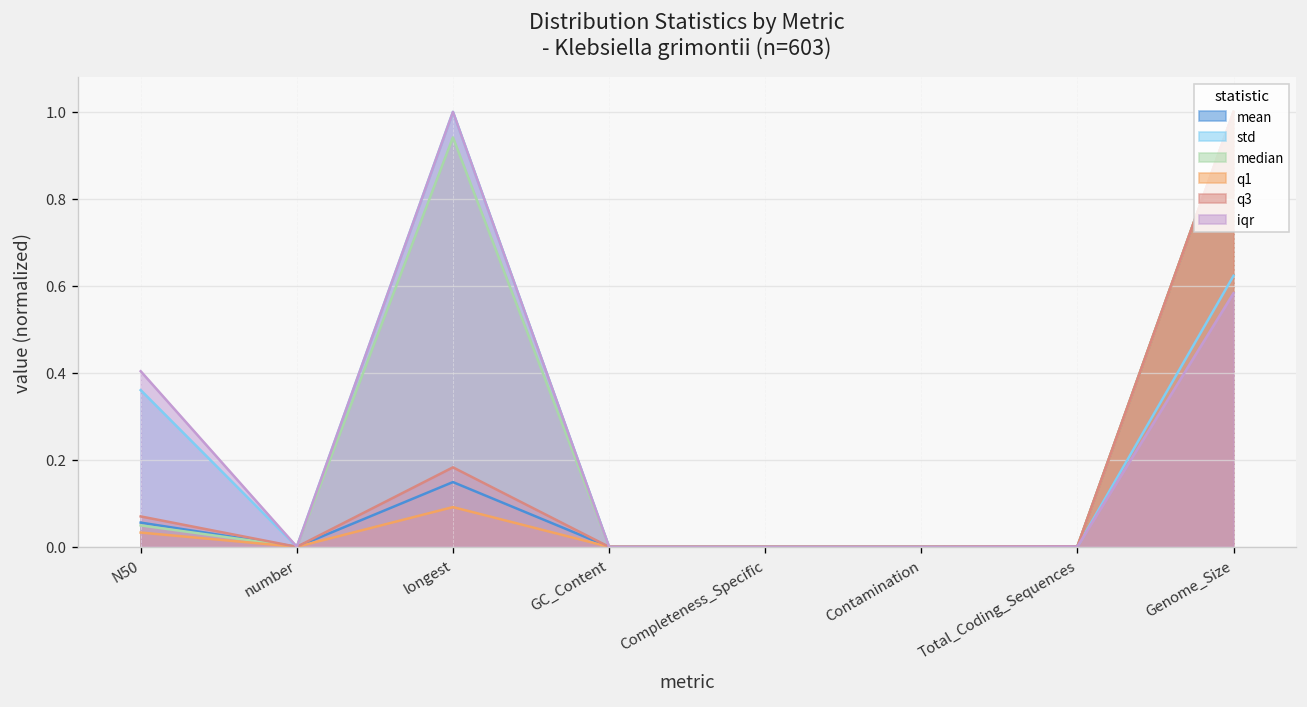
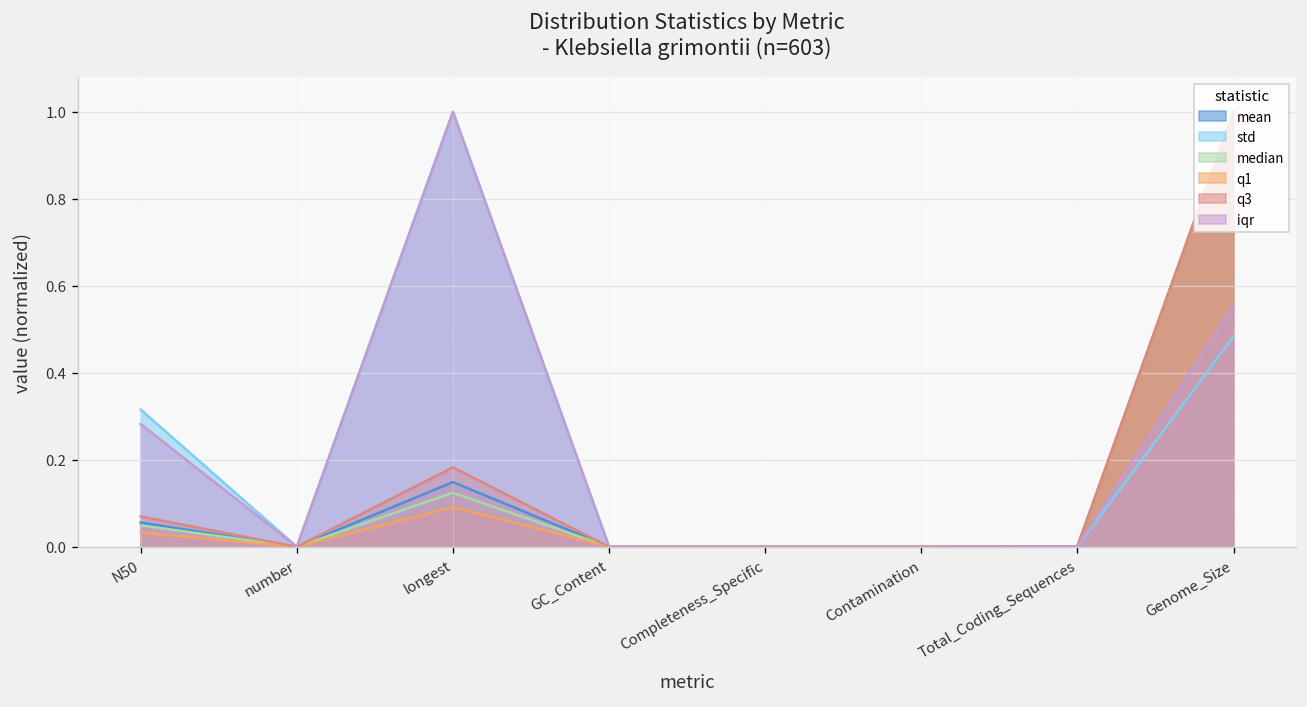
  {
    "mean": {
      "longest": 0.15
    },
    "std": {
-     "N50": 0.36,
-     "Genome_Size": 0.62
+     "N50": 0.32,
+     "Genome_Size": 0.48
    },
    "median": {
-     "longest": 0.94
+     "longest": 0.12
    },
    "iqr": {
-     "N50": 0.40,
-     "Genome_Size": 0.58
+     "N50": 0.28,
+     "Genome_Size": 0.56
    }
  }
